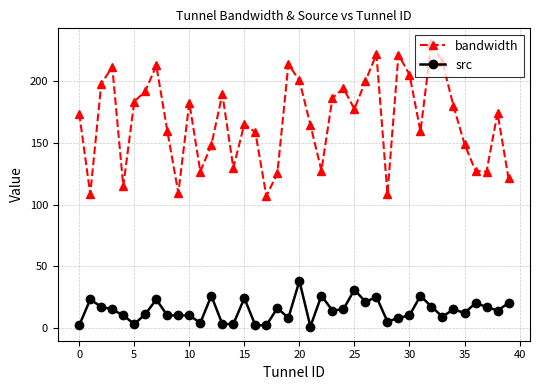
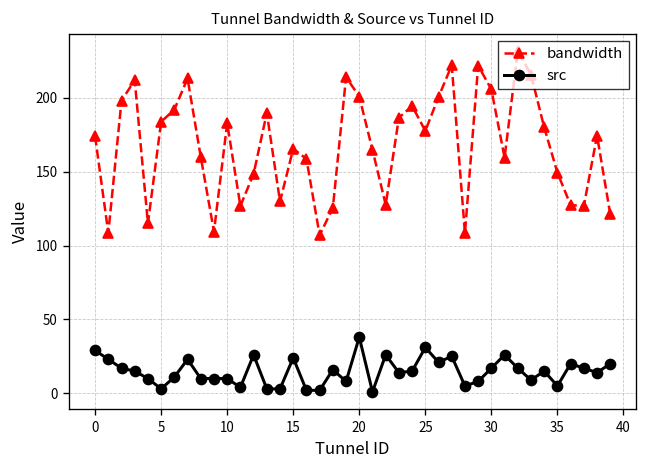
  {
    "bandwidth": {
      "0": 174,
      "5": 184,
      "10": 183,
      "15": 165,
      "20": 201,
      "25": 178,
      "30": 206,
      "35": 149
    },
    "src": {
-     "0": 2,
+     "0": 29,
      "5": 3,
      "10": 10,
      "15": 24,
      "20": 38,
      "25": 31,
-     "30": 10,
-     "35": 12
+     "30": 17,
+     "35": 5
    }
  }
